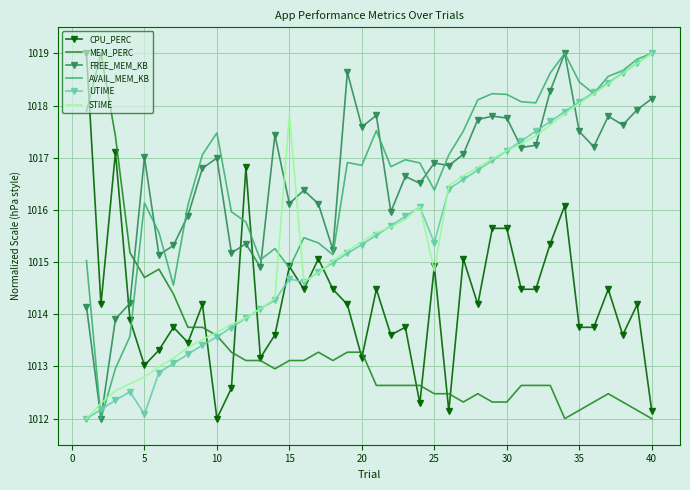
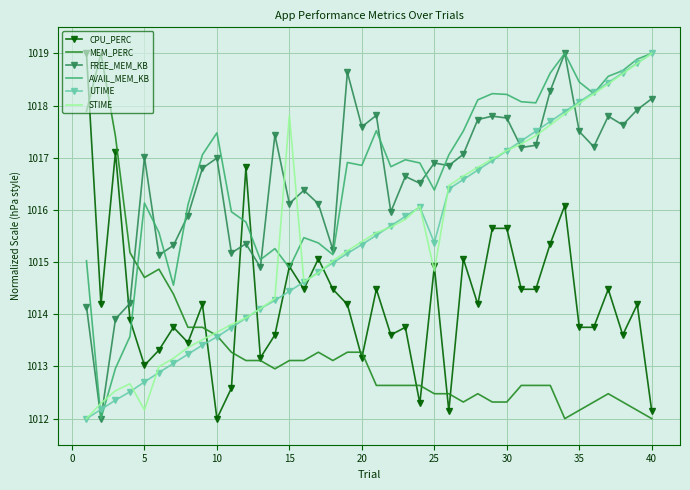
  {
    "CPU_PERC": {
      "5": 1013.0,
      "10": 1012.0,
      "20": 1013.2,
      "25": 1014.9,
      "30": 1015.6,
      "35": 1013.8,
      "40": 1012.1
    },
    "UTIME": {
-     "5": 1012.1,
-     "15": 1014.7,
+     "5": 1012.7,
+     "15": 1014.4,
      "20": 1015.3,
      "25": 1015.4
    },
    "STIME": {
-     "5": 1012.8,
+     "5": 1012.2,
      "10": 1013.7,
      "15": 1017.8,
      "20": 1015.4,
      "25": 1014.8
    }
  }
